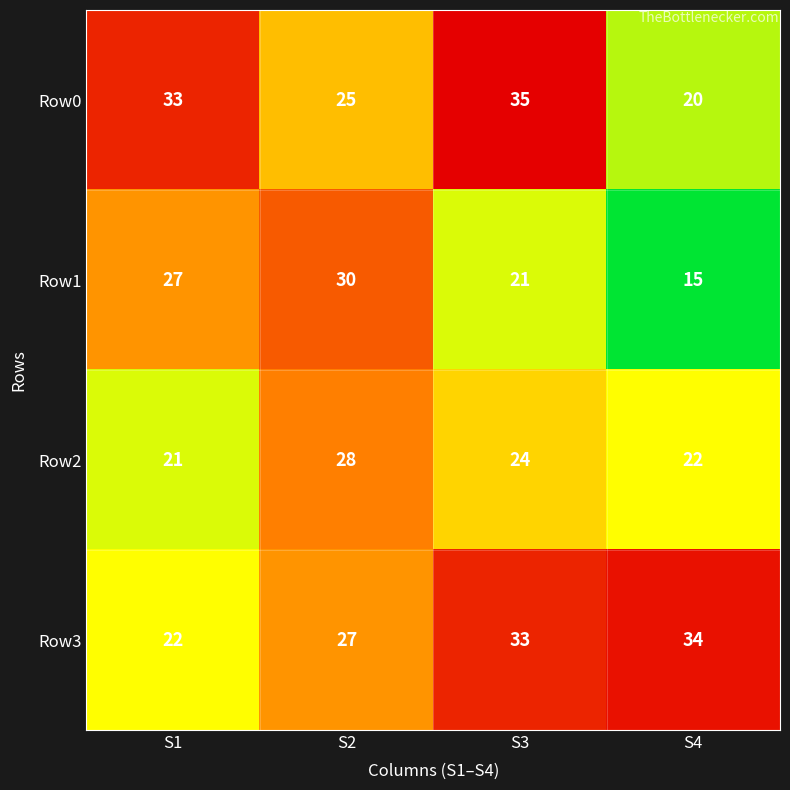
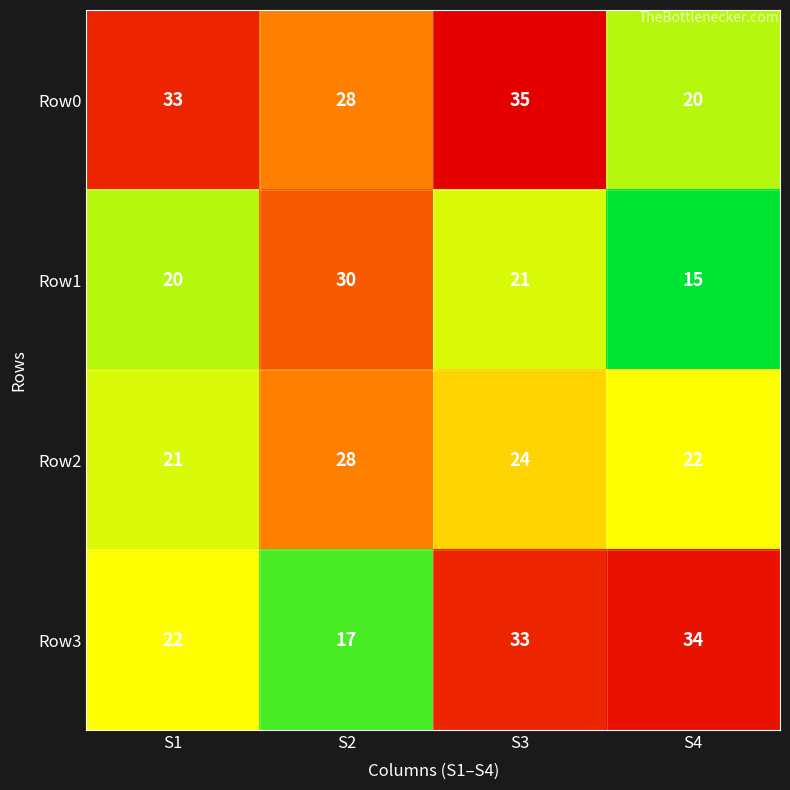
  {
    "Row0": {
      "S1": 33,
-     "S2": 25,
+     "S2": 28,
      "S3": 35,
      "S4": 20
    },
    "Row1": {
-     "S1": 27,
+     "S1": 20,
      "S2": 30,
      "S3": 21,
      "S4": 15
    },
    "Row2": {
      "S1": 21,
      "S2": 28,
      "S3": 24,
      "S4": 22
    },
    "Row3": {
      "S1": 22,
-     "S2": 27,
+     "S2": 17,
      "S3": 33,
      "S4": 34
    }
  }
